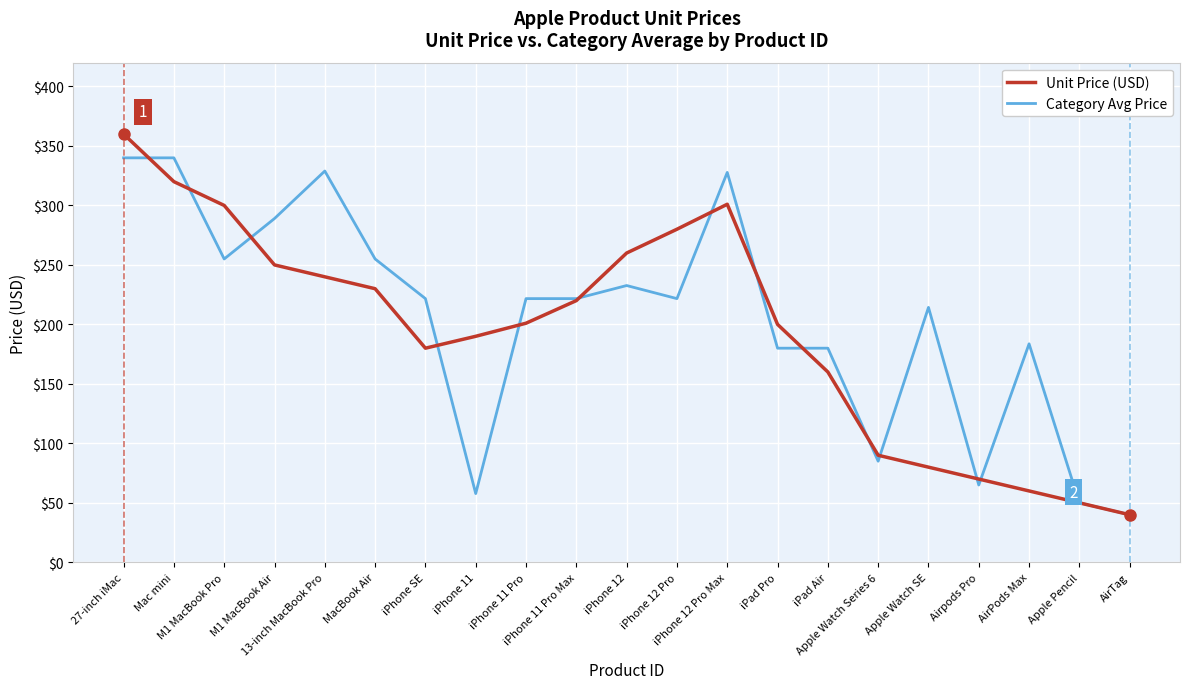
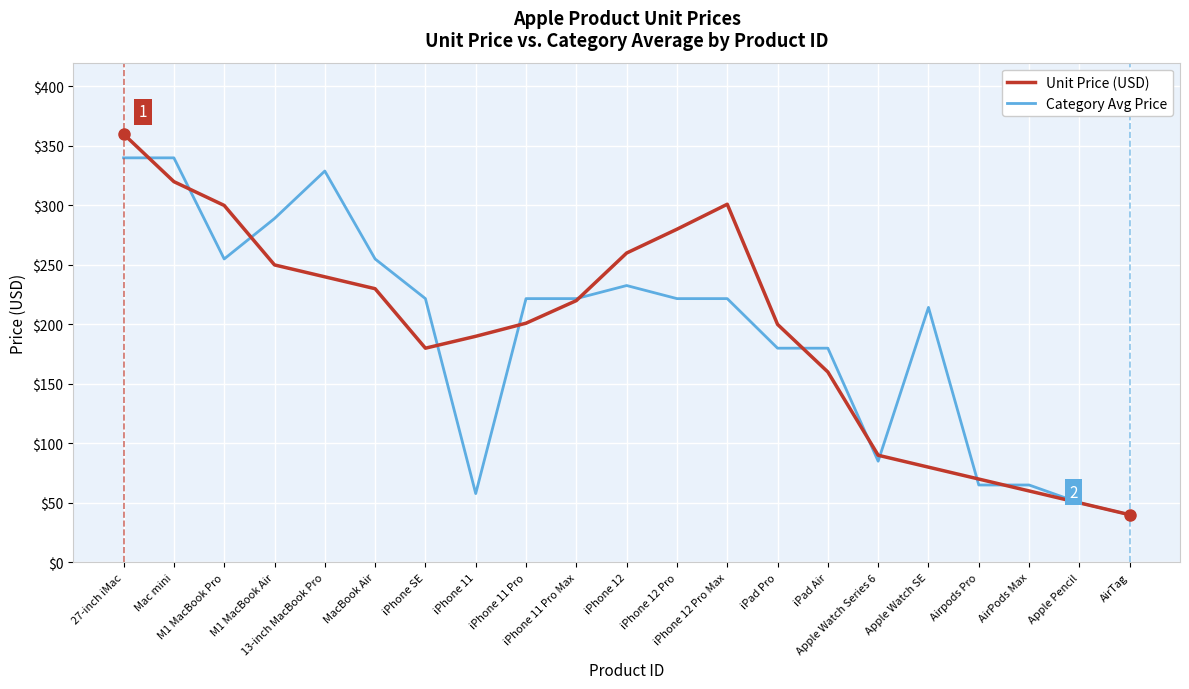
  {
    "Category Avg Price": {
      "27-inch iMac": "$340",
      "Mac mini": "$340",
      "M1 MacBook Pro": "$255",
      "M1 MacBook Air": "$289",
      "13-inch MacBook Pro": "$329",
      "MacBook Air": "$255",
      "iPhone SE": "$222",
      "iPhone 11": "$58",
      "iPhone 11 Pro": "$222",
      "iPhone 12": "$233",
      "iPhone 12 Pro": "$222",
-     "iPhone 12 Pro Max": "$328",
+     "iPhone 12 Pro Max": "$222",
      "iPad Pro": "$180",
      "iPad Air": "$180",
      "Apple Watch Series 6": "$85",
      "Apple Watch SE": "$214",
      "Airpods Pro": "$65",
-     "AirPods Max": "$184"
+     "AirPods Max": "$65"
    }
  }
